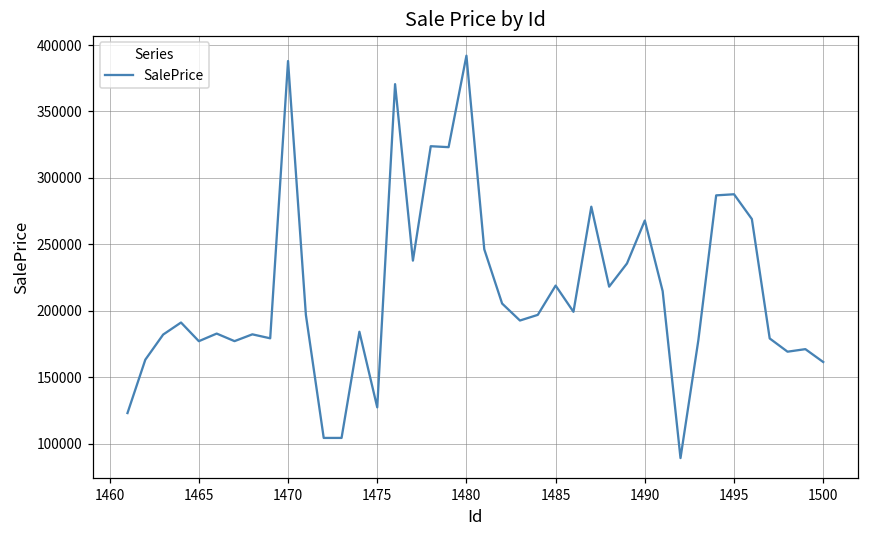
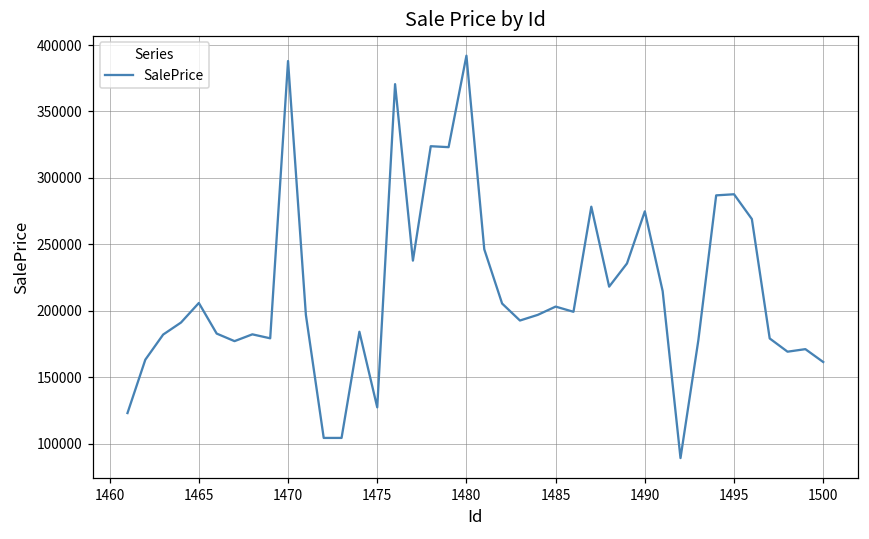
  {
-   "1465": 177000,
+   "1465": 206000,
    "1470": 388000,
    "1475": 127000,
    "1480": 392000,
-   "1485": 219000,
-   "1490": 268000,
+   "1485": 203000,
+   "1490": 275000,
    "1495": 288000,
    "1500": 162000
  }
